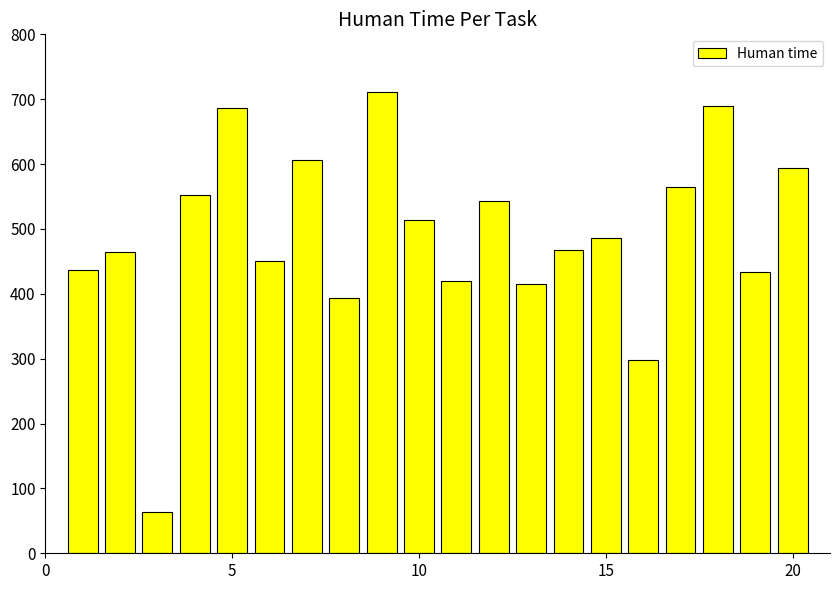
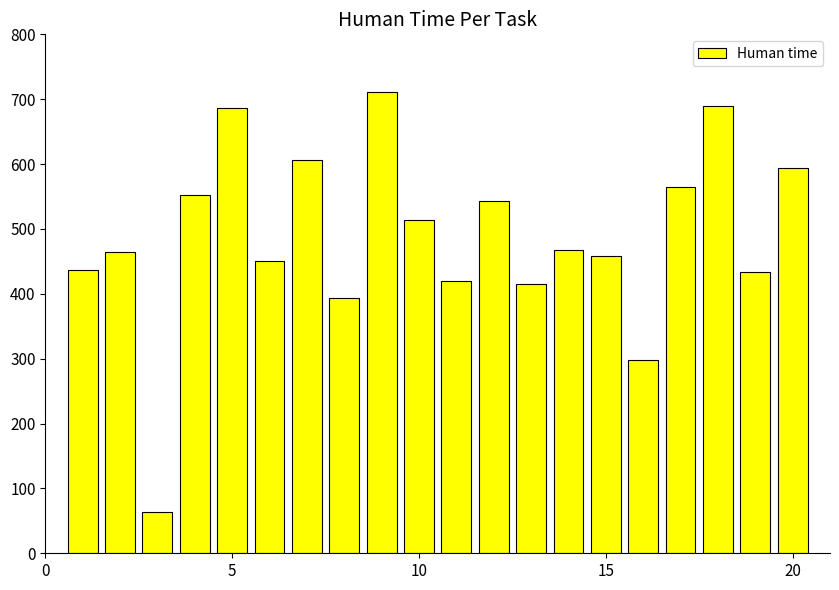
  {
    "5": 690,
    "10": 510,
-   "15": 490,
+   "15": 460,
    "20": 590
  }
